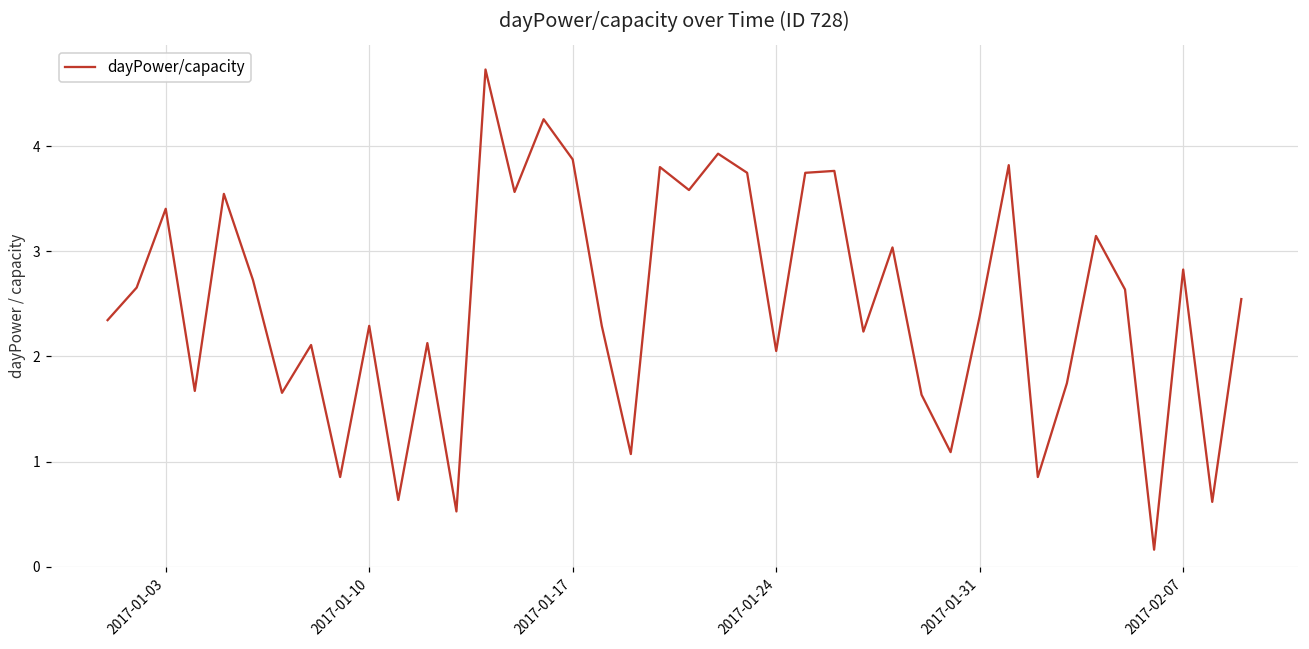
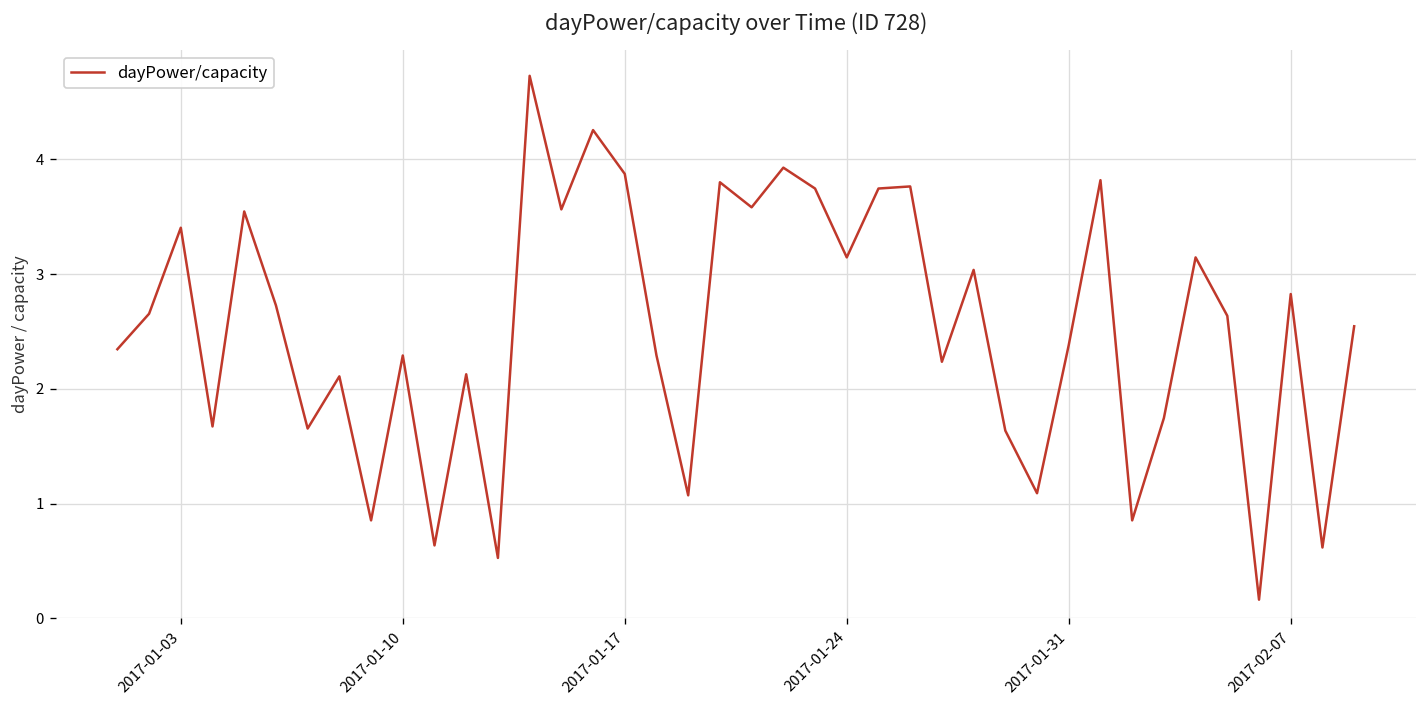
  {
    "2017-01-03": 3.4,
    "2017-01-10": 2.3,
    "2017-01-17": 3.9,
-   "2017-01-24": 2.1,
+   "2017-01-24": 3.1,
    "2017-01-31": 2.4,
    "2017-02-07": 2.8
  }
